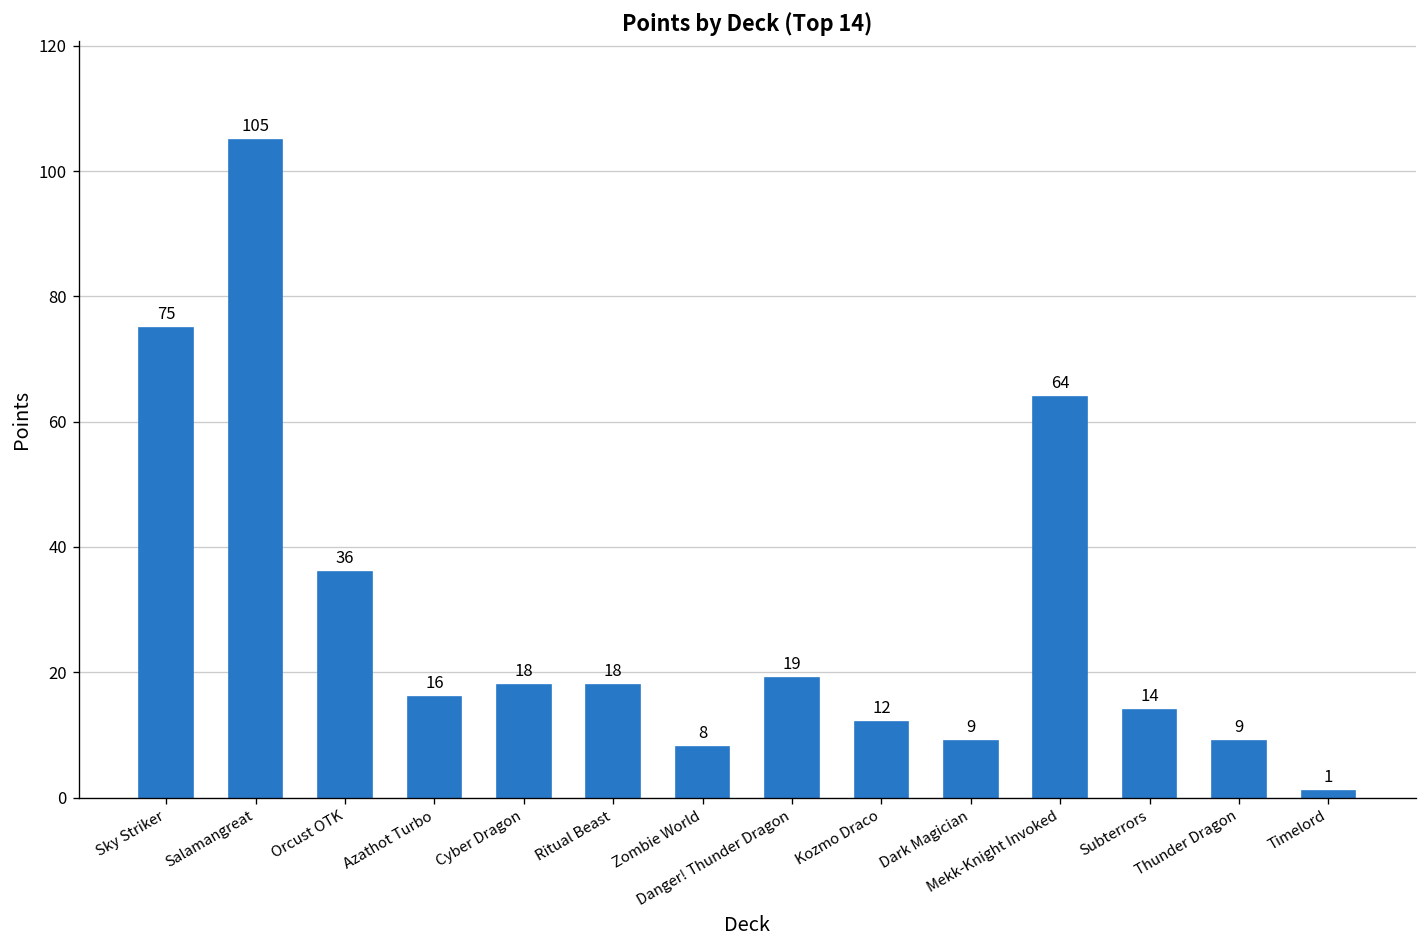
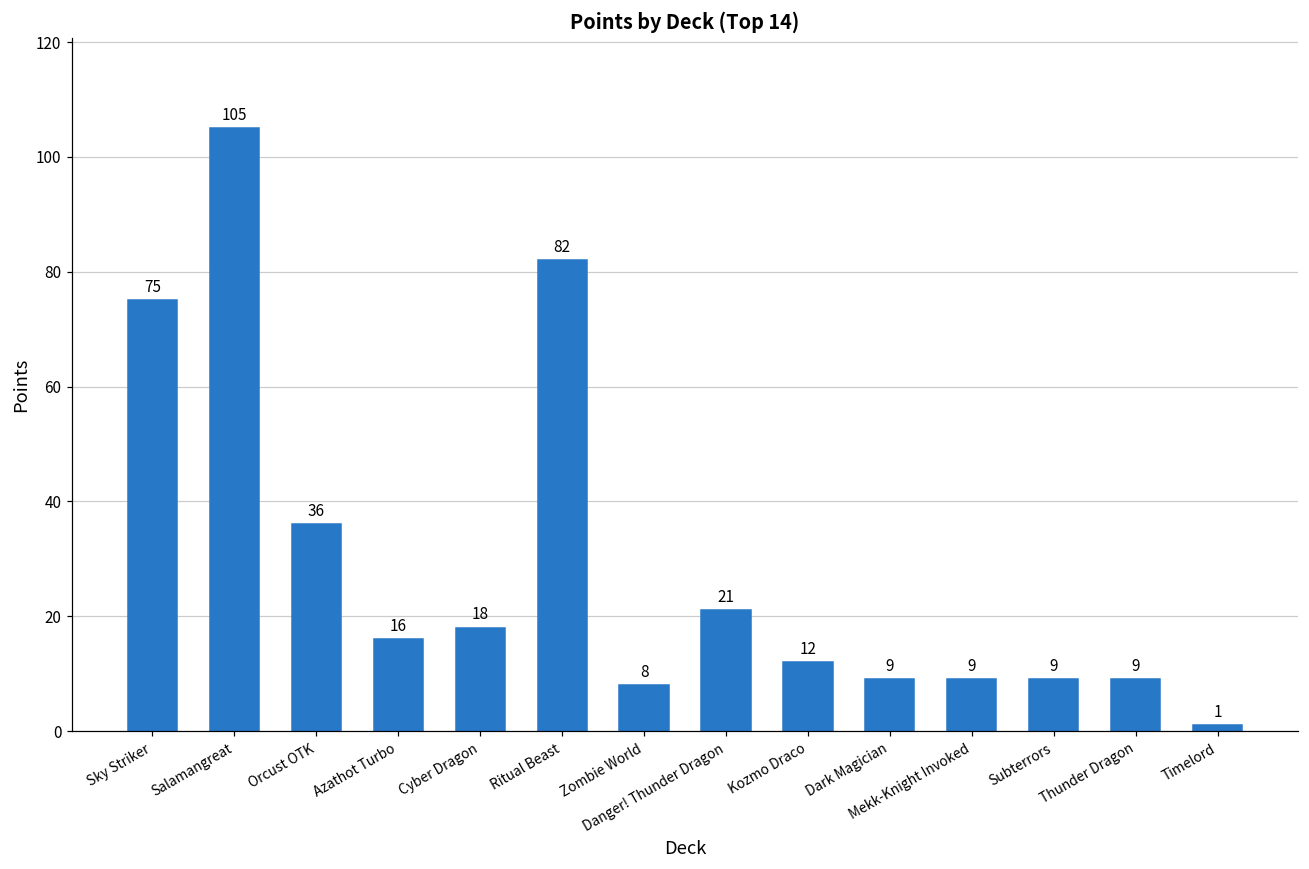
  {
    "Sky Striker": 75,
    "Salamangreat": 105,
    "Orcust OTK": 36,
    "Azathot Turbo": 16,
    "Cyber Dragon": 18,
-   "Ritual Beast": 18,
+   "Ritual Beast": 82,
    "Zombie World": 8,
-   "Danger! Thunder Dragon": 19,
+   "Danger! Thunder Dragon": 21,
    "Kozmo Draco": 12,
    "Dark Magician": 9,
-   "Mekk-Knight Invoked": 64,
-   "Subterrors": 14,
+   "Mekk-Knight Invoked": 9,
+   "Subterrors": 9,
    "Thunder Dragon": 9,
    "Timelord": 1
  }
